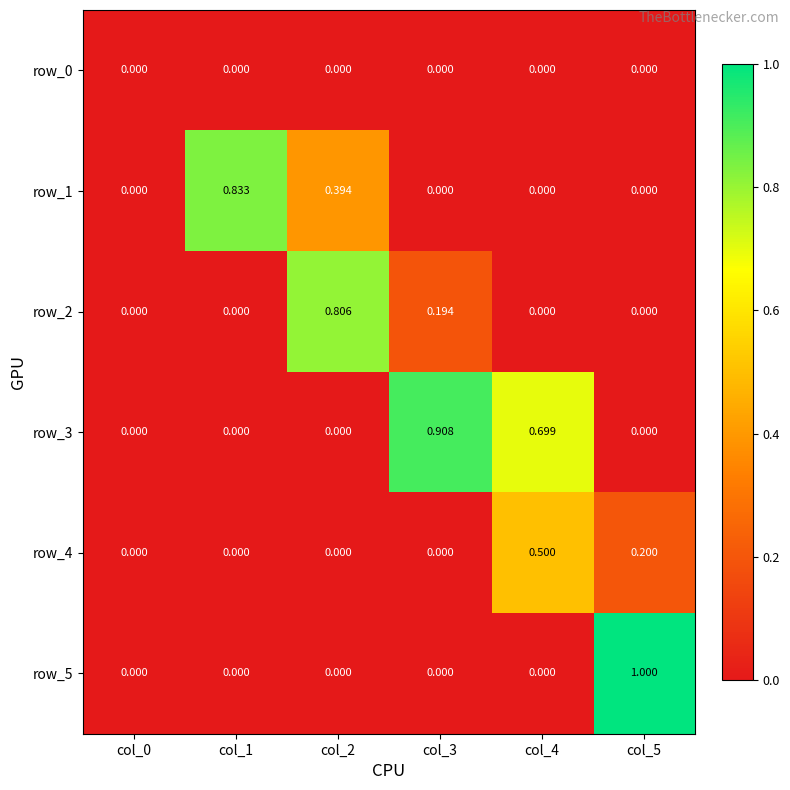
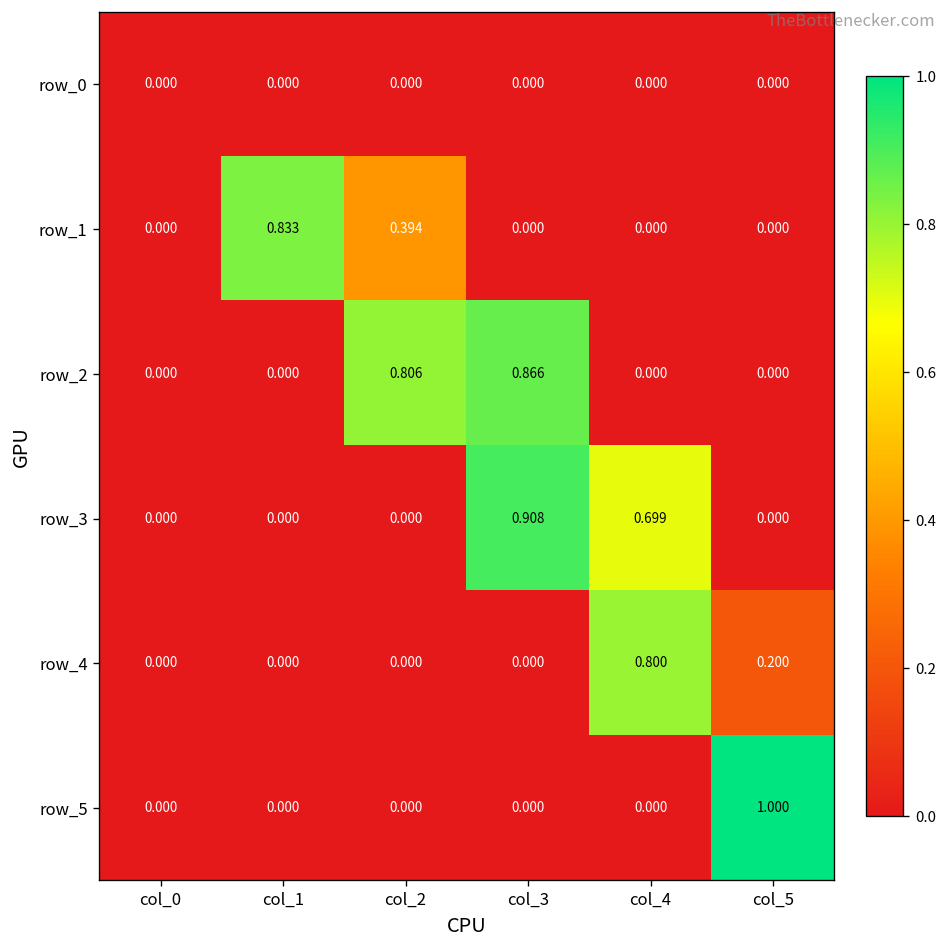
  {
    "row_0": {
      "col_0": 0.000,
      "col_1": 0.000,
      "col_2": 0.000,
      "col_3": 0.000,
      "col_4": 0.000,
      "col_5": 0.000
    },
    "row_1": {
      "col_0": 0.000,
      "col_1": 0.833,
      "col_2": 0.394,
      "col_3": 0.000,
      "col_4": 0.000,
      "col_5": 0.000
    },
    "row_2": {
      "col_0": 0.000,
      "col_1": 0.000,
      "col_2": 0.806,
-     "col_3": 0.194,
+     "col_3": 0.866,
      "col_4": 0.000,
      "col_5": 0.000
    },
    "row_3": {
      "col_0": 0.000,
      "col_1": 0.000,
      "col_2": 0.000,
      "col_3": 0.908,
      "col_4": 0.699,
      "col_5": 0.000
    },
    "row_4": {
      "col_0": 0.000,
      "col_1": 0.000,
      "col_2": 0.000,
      "col_3": 0.000,
-     "col_4": 0.500,
+     "col_4": 0.800,
      "col_5": 0.200
    },
    "row_5": {
      "col_0": 0.000,
      "col_1": 0.000,
      "col_2": 0.000,
      "col_3": 0.000,
      "col_4": 0.000,
      "col_5": 1.000
    }
  }
